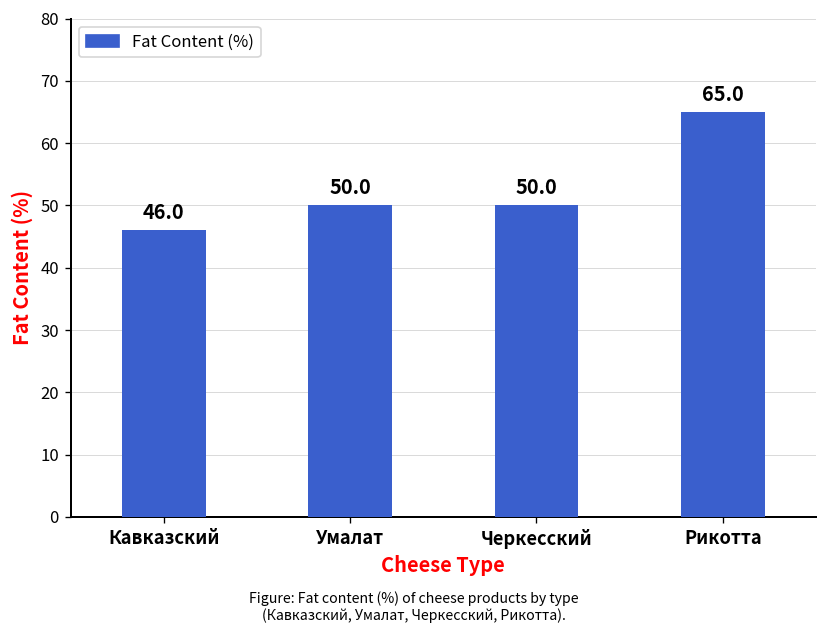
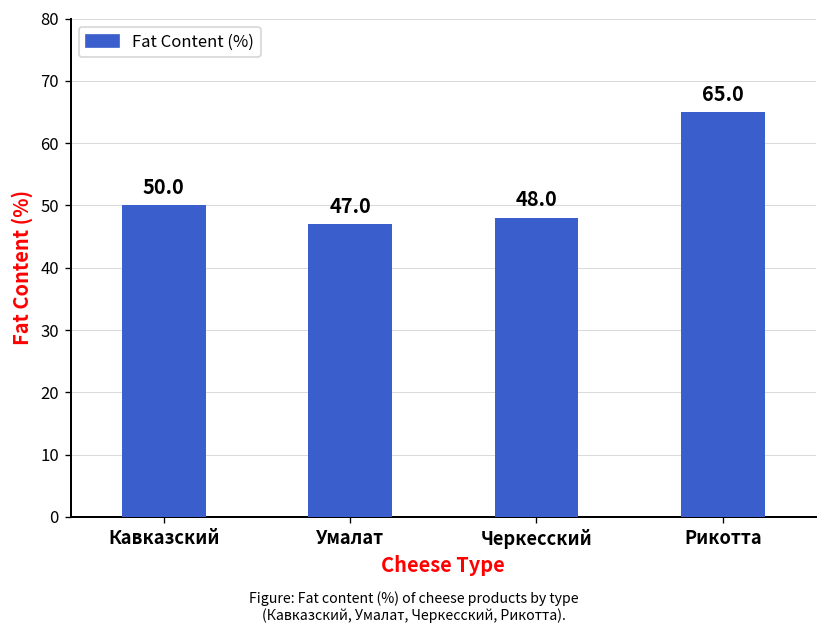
  {
-   "Кавказский": 46.0,
-   "Умалат": 50.0,
-   "Черкесский": 50.0,
+   "Кавказский": 50.0,
+   "Умалат": 47.0,
+   "Черкесский": 48.0,
    "Рикотта": 65.0
  }
